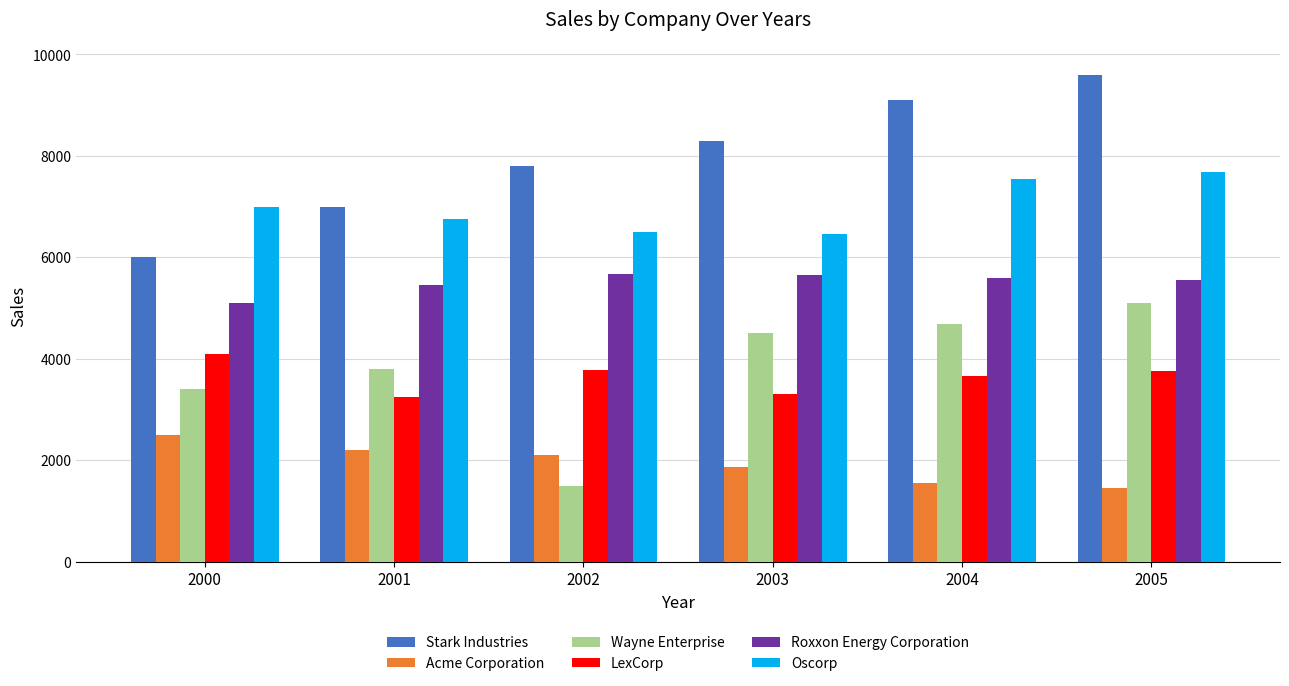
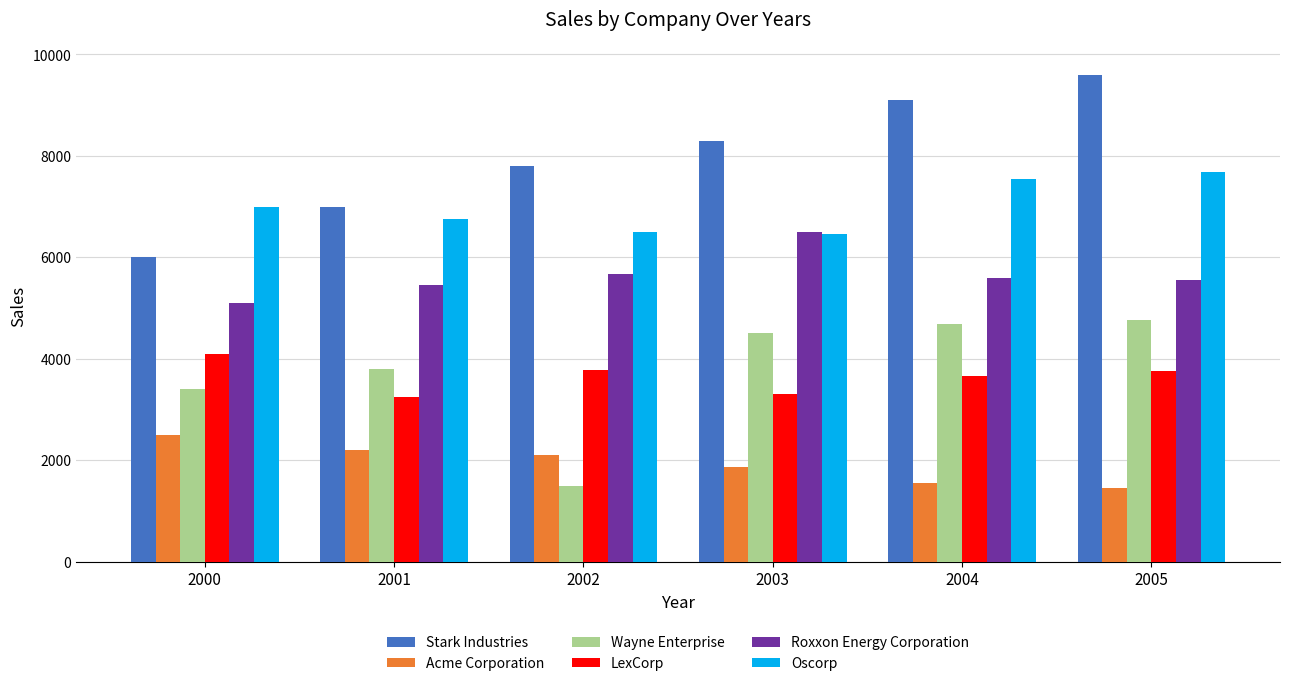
  {
    "Stark Industries": {
      "2000": 6000,
      "2001": 7000,
      "2002": 7800,
      "2003": 8300,
      "2004": 9100,
      "2005": 9600
    },
    "Acme Corporation": {
      "2000": 2500,
      "2001": 2200,
      "2002": 2100,
      "2003": 1900,
      "2004": 1600,
      "2005": 1500
    },
    "Wayne Enterprise": {
      "2000": 3400,
      "2001": 3800,
      "2002": 1500,
      "2003": 4500,
      "2004": 4700,
-     "2005": 5100
+     "2005": 4800
    },
    "LexCorp": {
      "2000": 4100,
      "2001": 3200,
      "2002": 3800,
      "2003": 3300,
      "2004": 3700,
      "2005": 3800
    },
    "Roxxon Energy Corporation": {
      "2000": 5100,
      "2001": 5500,
      "2002": 5700,
-     "2003": 5700,
+     "2003": 6500,
      "2004": 5600,
      "2005": 5600
    },
    "Oscorp": {
      "2000": 7000,
      "2001": 6800,
      "2002": 6500,
      "2003": 6500,
      "2004": 7600,
      "2005": 7700
    }
  }
